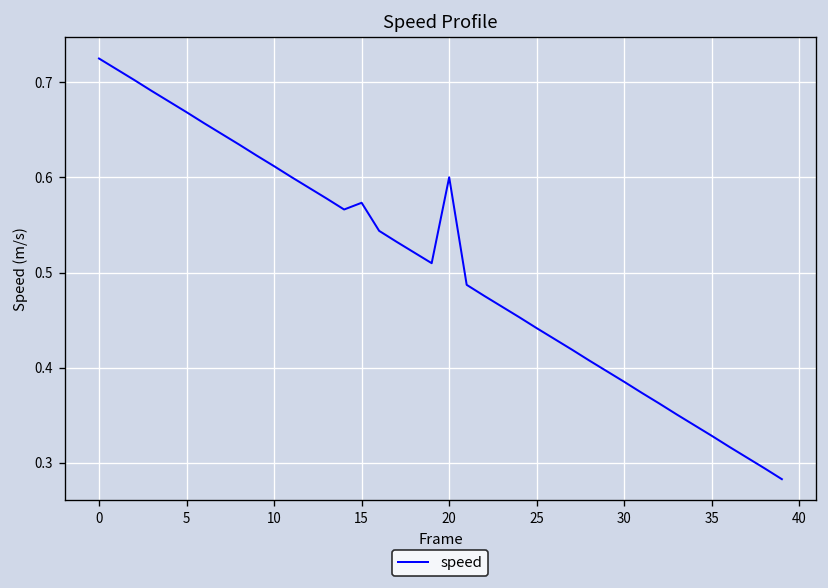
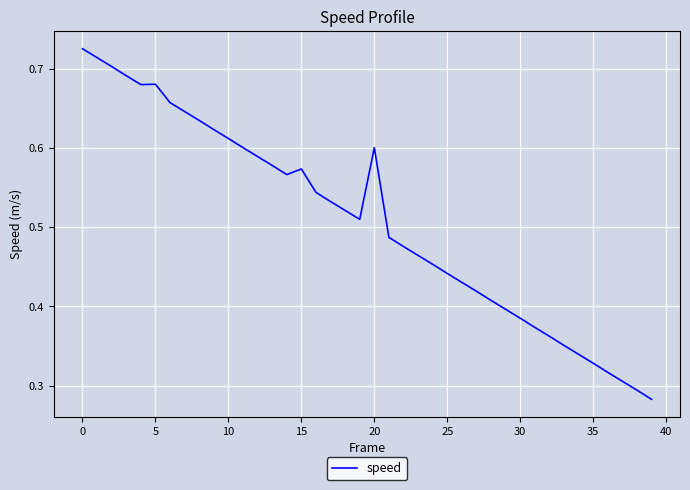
  {
    "0": 0.73,
-   "5": 0.67,
+   "5": 0.68,
    "10": 0.61,
    "15": 0.57,
    "20": 0.60,
    "25": 0.44,
    "30": 0.39,
    "35": 0.33
  }
